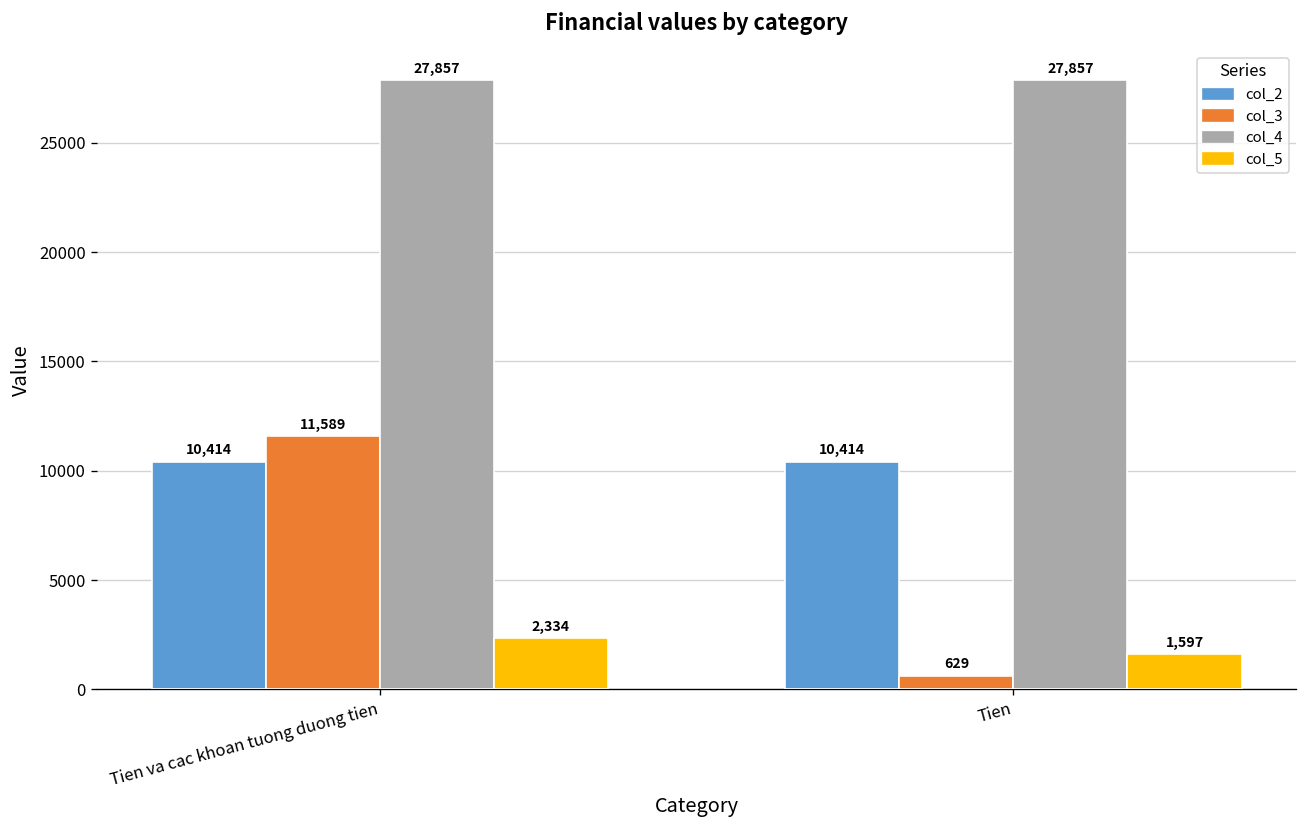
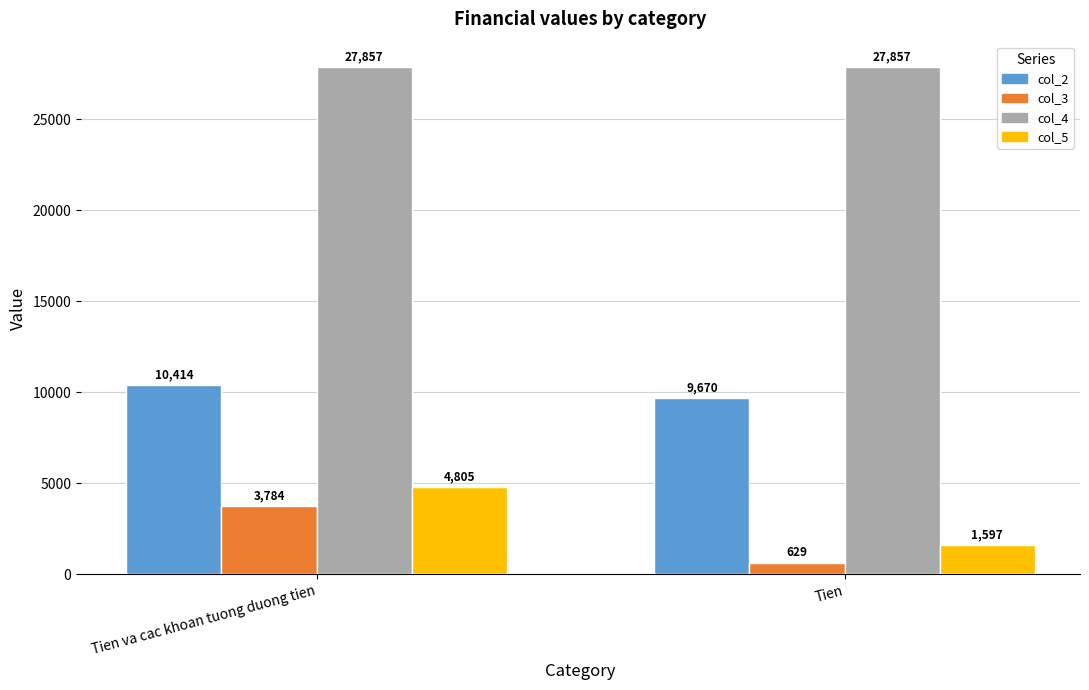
  {
    "col_2": {
      "Tien va cac khoan tuong duong tien": "10,414",
-     "Tien": "10,414"
+     "Tien": "9,670"
    },
    "col_3": {
-     "Tien va cac khoan tuong duong tien": "11,589",
+     "Tien va cac khoan tuong duong tien": "3,784",
      "Tien": "629"
    },
    "col_4": {
      "Tien va cac khoan tuong duong tien": "27,857",
      "Tien": "27,857"
    },
    "col_5": {
-     "Tien va cac khoan tuong duong tien": "2,334",
+     "Tien va cac khoan tuong duong tien": "4,805",
      "Tien": "1,597"
    }
  }
